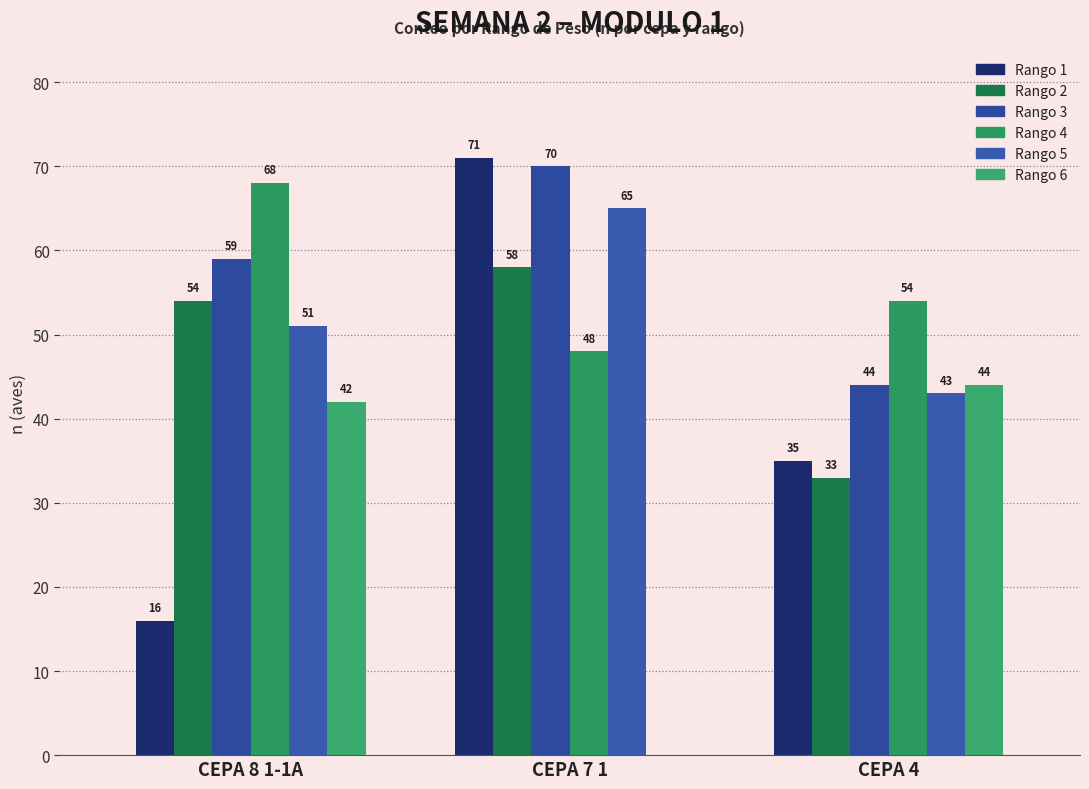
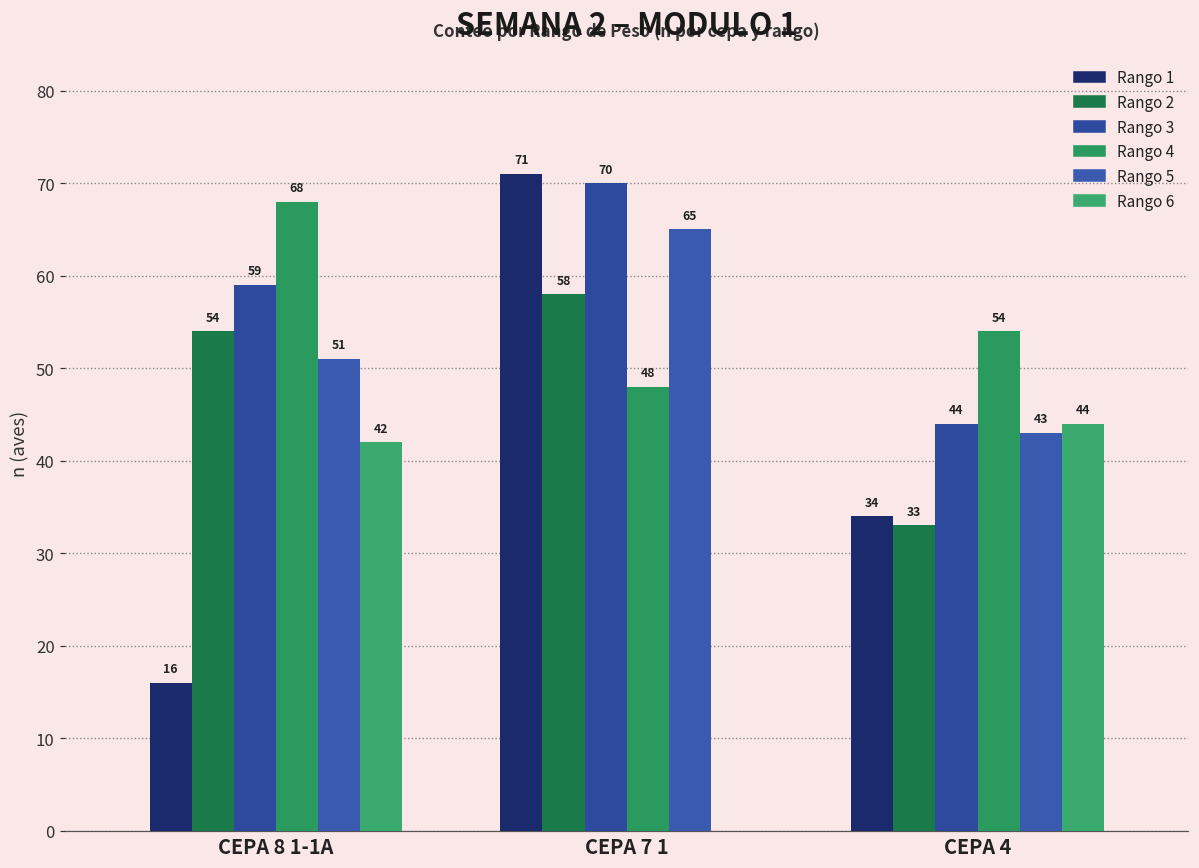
  {
    "Rango 1": {
      "CEPA 8 1-1A": 16,
      "CEPA 7 1": 71,
-     "CEPA 4": 35
+     "CEPA 4": 34
    }
  }
